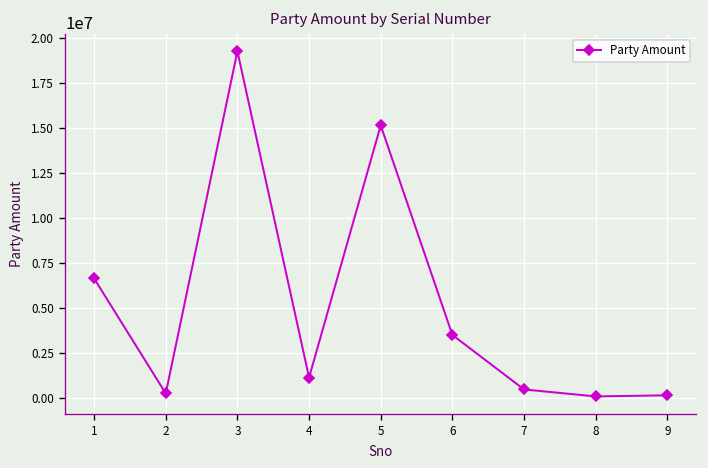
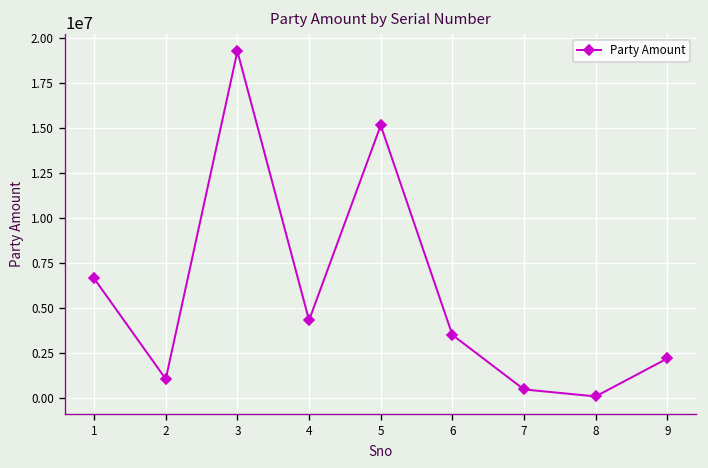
  {
    "1": 6600000,
-   "2": 200000,
+   "2": 1000000,
    "3": 19300000,
-   "4": 1100000,
+   "4": 4300000,
    "5": 15100000,
    "6": 3500000,
    "7": 500000,
    "8": 100000,
-   "9": 100000
+   "9": 2200000
  }
